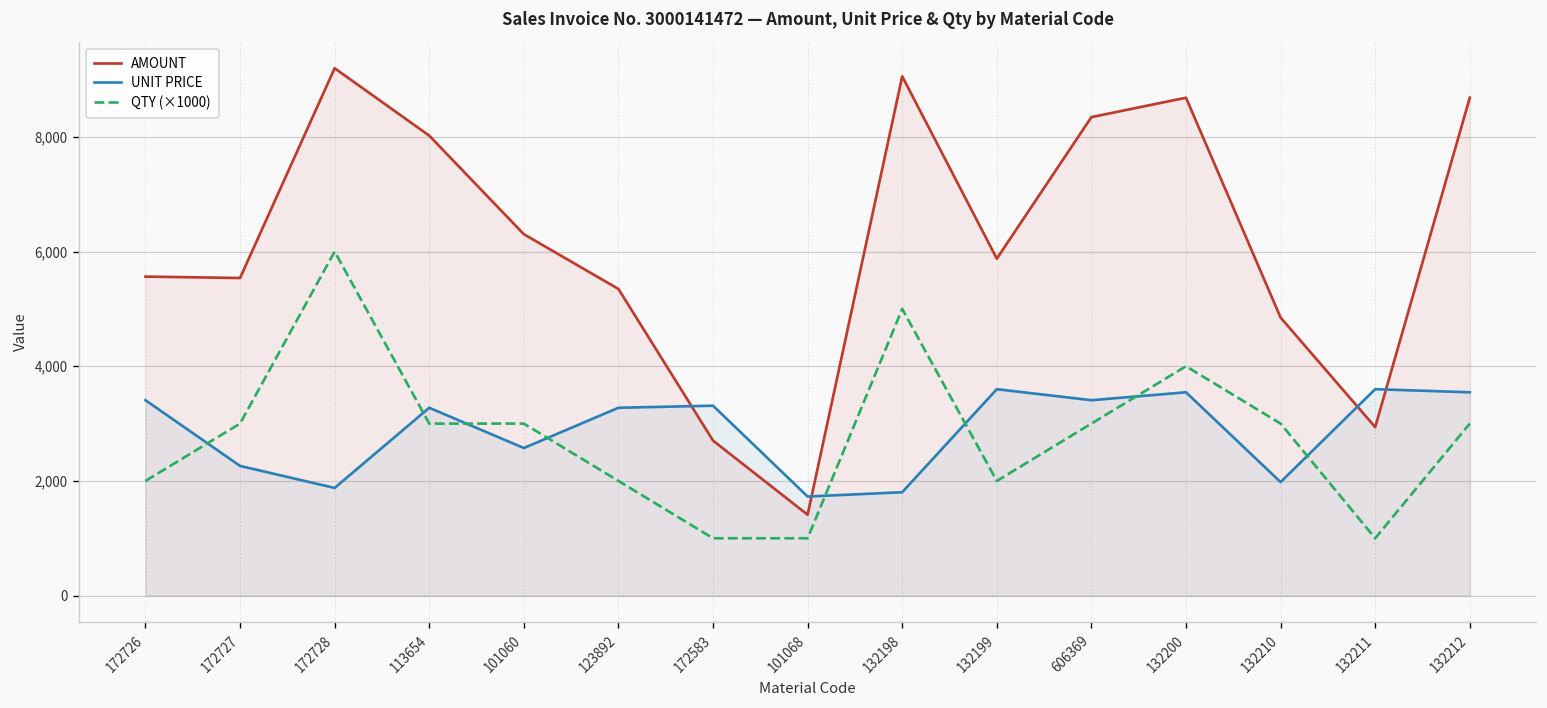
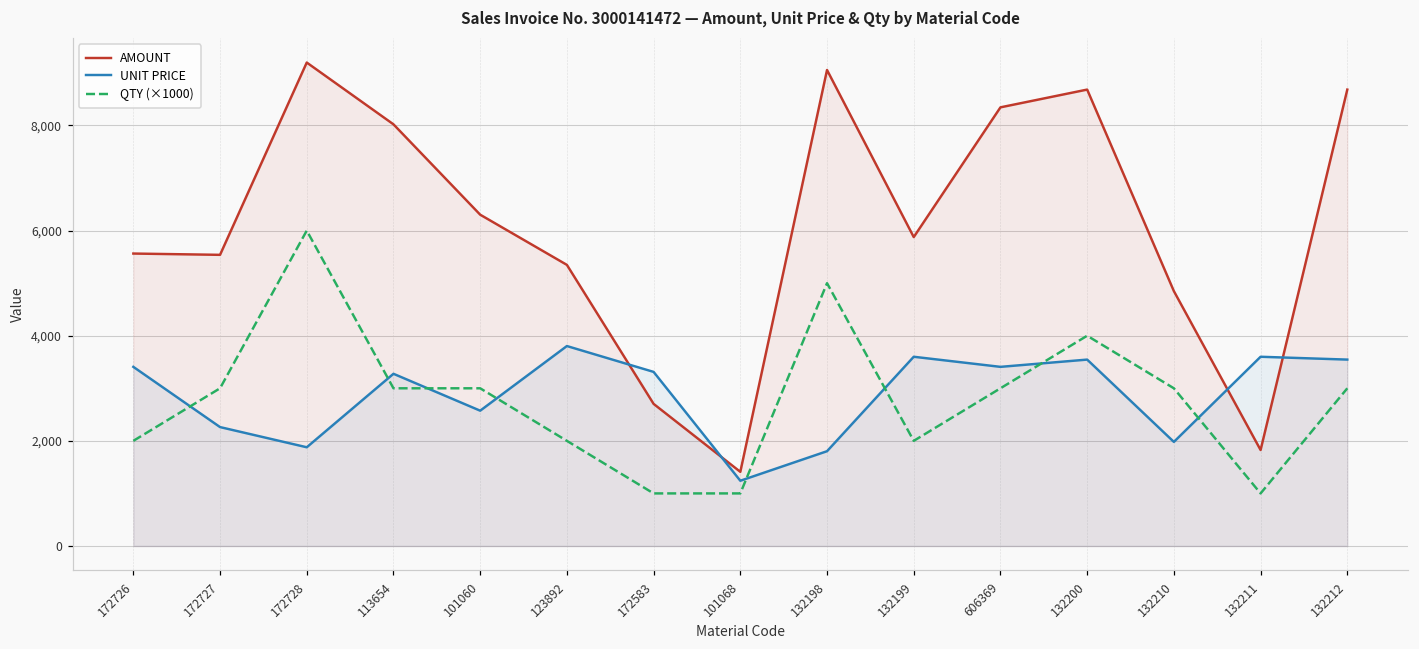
  {
    "AMOUNT": {
      "172726": "5,600",
      "172727": "5,500",
      "172728": "9,200",
      "113654": "8,000",
      "101060": "6,300",
      "123892": "5,300",
      "172583": "2,700",
      "101068": "1,400",
      "132198": "9,100",
      "132199": "5,900",
      "606369": "8,300",
      "132200": "8,700",
      "132210": "4,800",
-     "132211": "2,900",
+     "132211": "1,800",
      "132212": "8,700"
    },
    "UNIT PRICE": {
      "172726": "3,400",
      "172727": "2,300",
      "172728": "1,900",
      "113654": "3,300",
      "101060": "2,600",
-     "123892": "3,300",
+     "123892": "3,800",
      "172583": "3,300",
-     "101068": "1,700",
+     "101068": "1,200",
      "132198": "1,800",
      "132199": "3,600",
      "606369": "3,400",
      "132200": "3,500",
      "132210": "2,000",
      "132211": "3,600",
      "132212": "3,500"
    },
    "QTY (×1000)": {
      "172726": "2,000",
      "172727": "3,000",
      "172728": "6,000",
      "113654": "3,000",
      "101060": "3,000",
      "123892": "2,000",
      "172583": "1,000",
      "101068": "1,000",
      "132198": "5,000",
      "132199": "2,000",
      "606369": "3,000",
      "132200": "4,000",
      "132210": "3,000",
      "132211": "1,000",
      "132212": "3,000"
    }
  }
